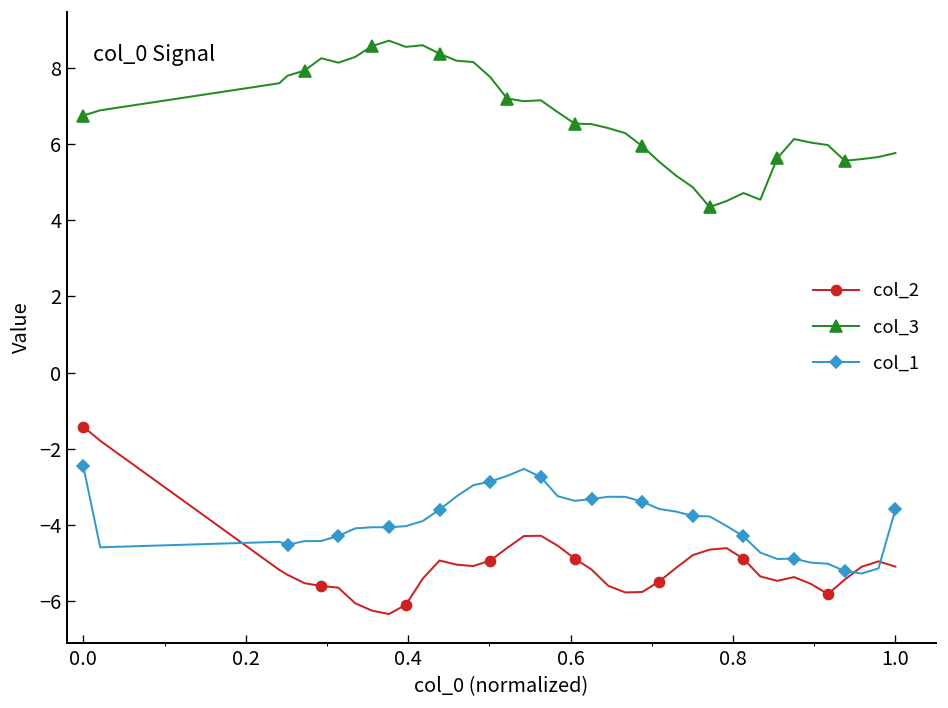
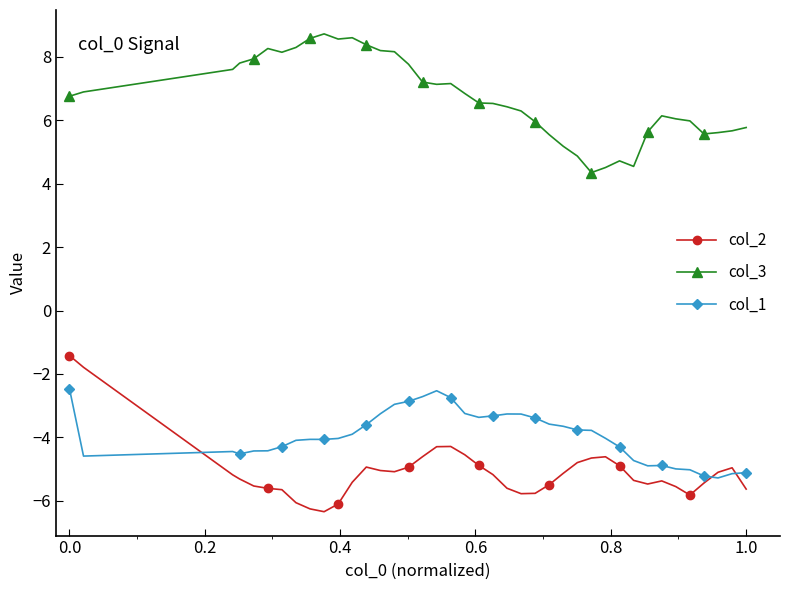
  {
    "col_2": {
      "0.0": -1.4,
-     "1.0": -5.1
+     "1.0": -5.6
    },
    "col_3": {
      "0.0": 6.8,
      "1.0": 5.8
    },
    "col_1": {
      "0.0": -2.5,
-     "1.0": -3.6
+     "1.0": -5.1
    }
  }
